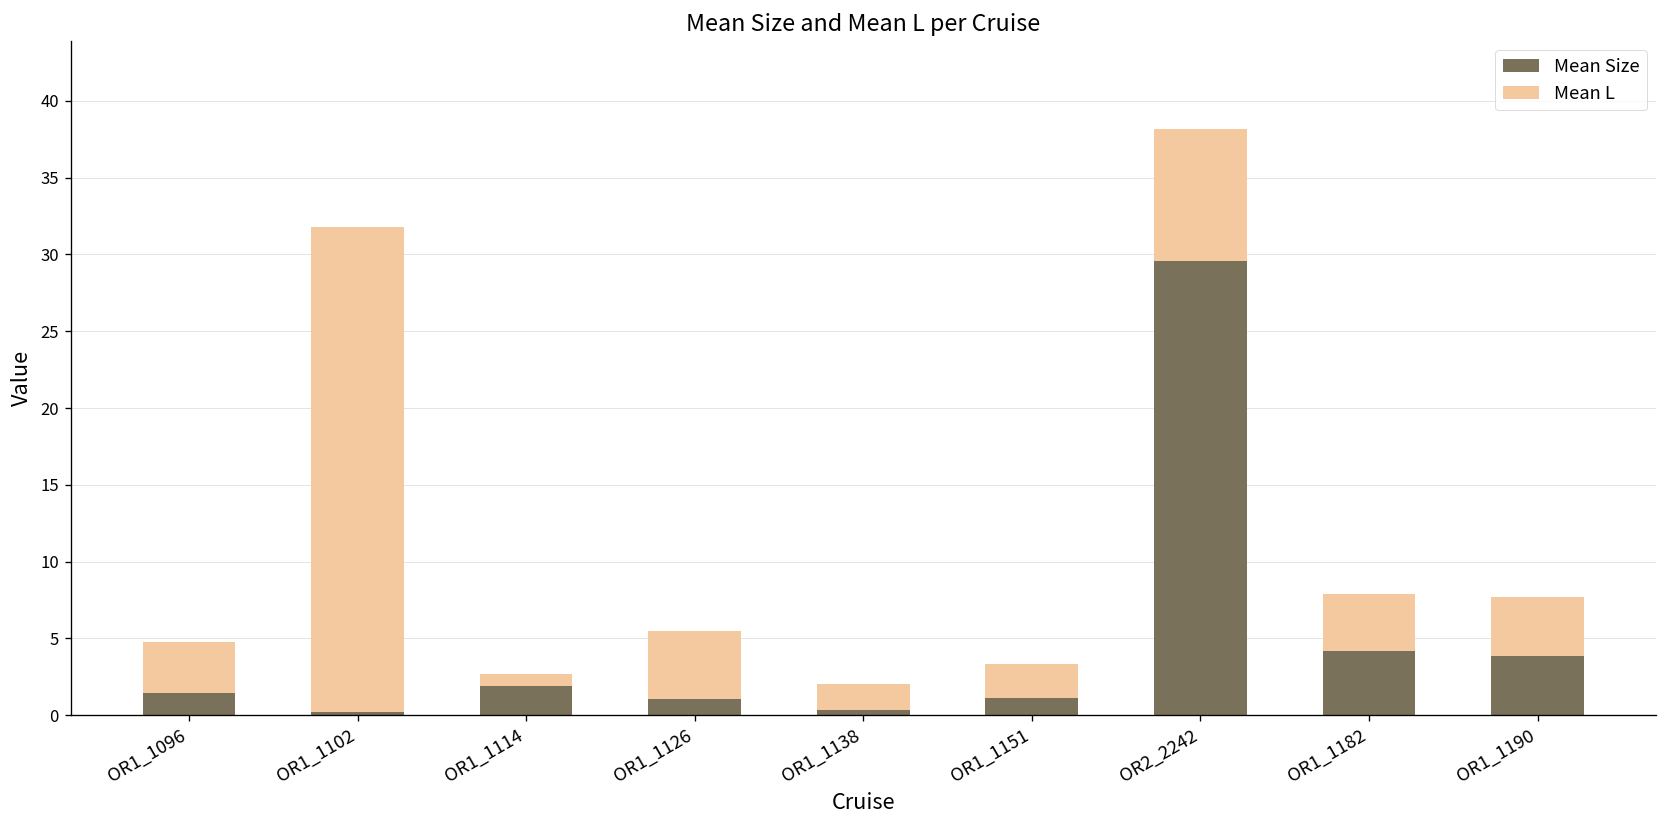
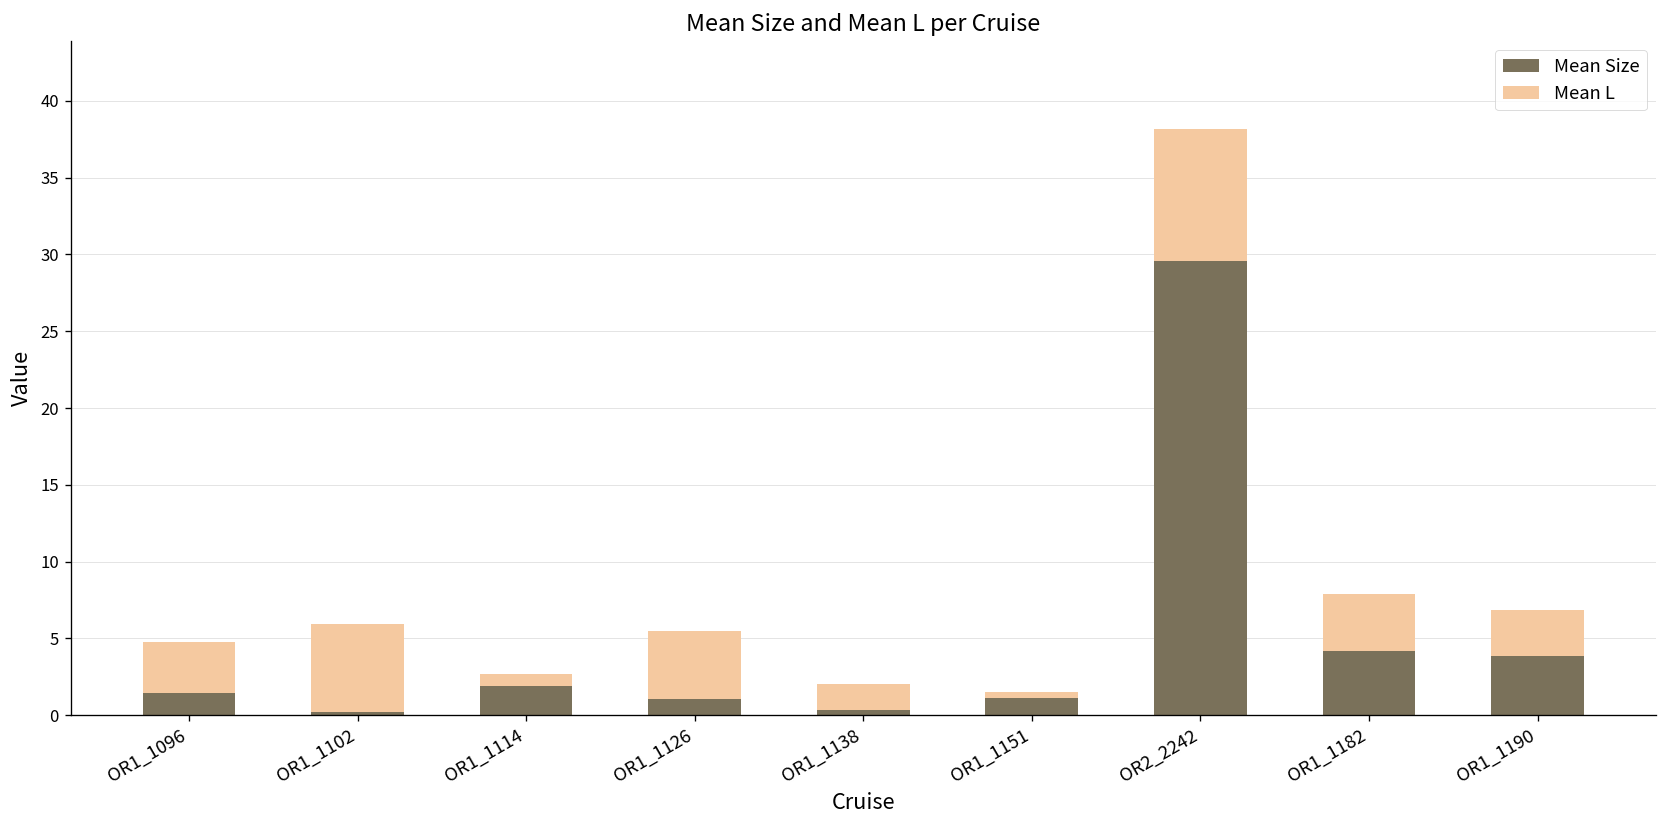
  {
    "Mean Size": {
      "OR1_1096": 1.5,
      "OR1_1114": 1.9,
      "OR1_1126": 1.0,
      "OR1_1138": 0.3,
      "OR1_1151": 1.1,
      "OR2_2242": 29.6,
      "OR1_1182": 4.2,
      "OR1_1190": 3.9
    },
    "Mean L": {
      "OR1_1096": 3.3,
-     "OR1_1102": 31.6,
+     "OR1_1102": 5.8,
      "OR1_1114": 0.8,
      "OR1_1126": 4.5,
      "OR1_1138": 1.7,
-     "OR1_1151": 2.2,
+     "OR1_1151": 0.4,
      "OR2_2242": 8.6,
      "OR1_1182": 3.7,
-     "OR1_1190": 3.9
+     "OR1_1190": 3.0
    }
  }
